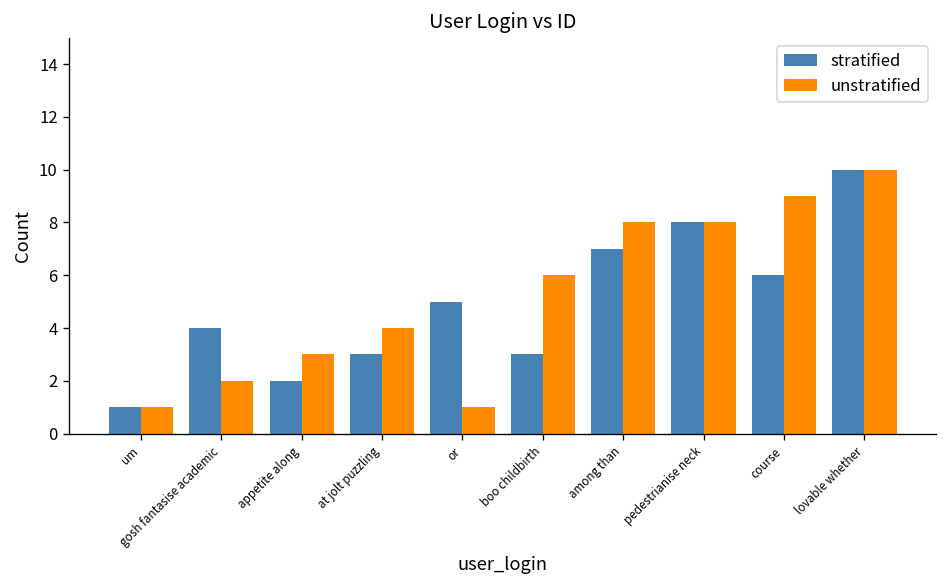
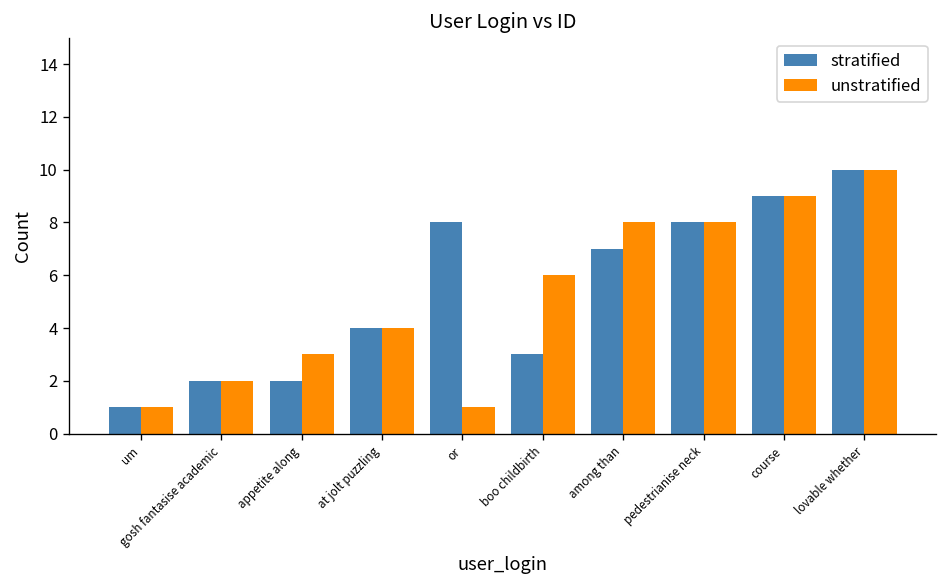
  {
    "stratified": {
      "um": 1,
-     "gosh fantasise academic": 4,
+     "gosh fantasise academic": 2,
      "appetite along": 2,
-     "at jolt puzzling": 3,
-     "or": 5,
+     "at jolt puzzling": 4,
+     "or": 8,
      "boo childbirth": 3,
      "among than": 7,
      "pedestrianise neck": 8,
-     "course": 6,
+     "course": 9,
      "lovable whether": 10
    },
    "unstratified": {
      "um": 1,
      "gosh fantasise academic": 2,
      "appetite along": 3,
      "at jolt puzzling": 4,
      "or": 1,
      "boo childbirth": 6,
      "among than": 8,
      "pedestrianise neck": 8,
      "course": 9,
      "lovable whether": 10
    }
  }
